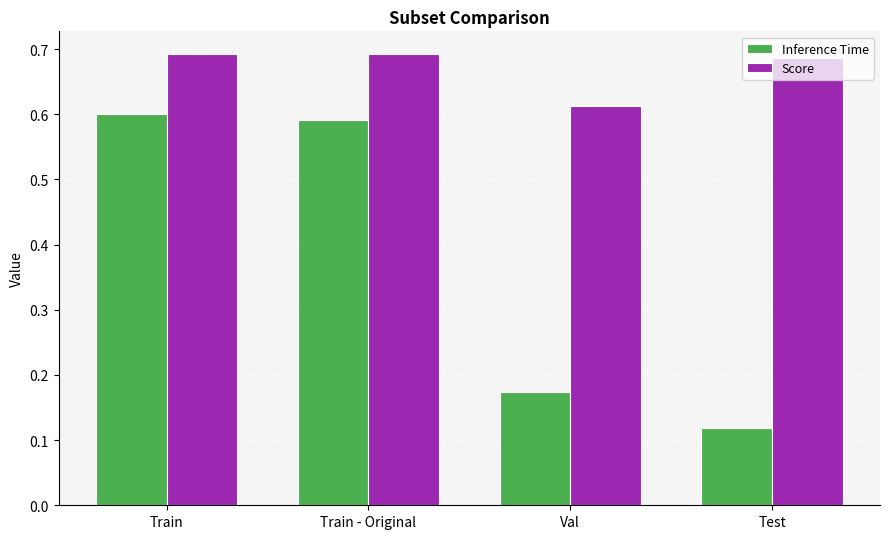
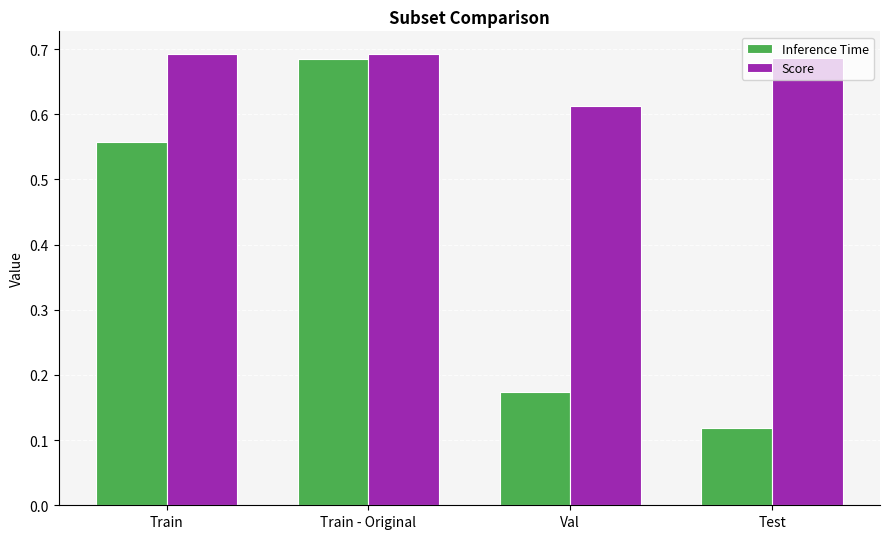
  {
    "Inference Time": {
-     "Train": 0.60,
-     "Train - Original": 0.59,
+     "Train": 0.56,
+     "Train - Original": 0.68,
      "Val": 0.17,
      "Test": 0.12
    },
    "Score": {
      "Train": 0.69,
      "Train - Original": 0.69,
      "Val": 0.61
    }
  }
